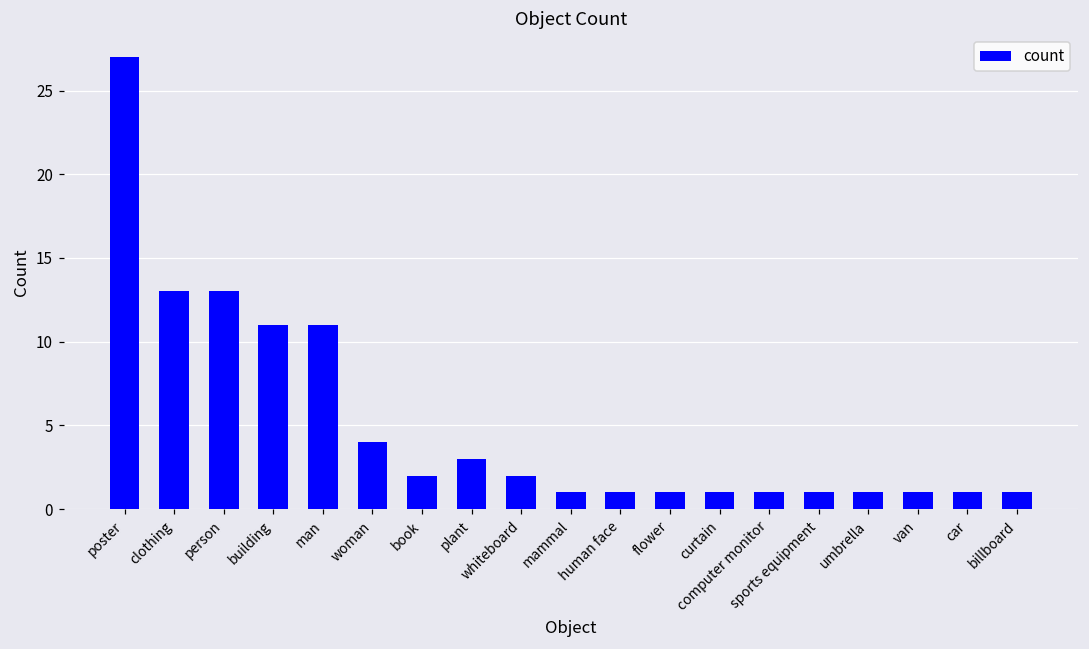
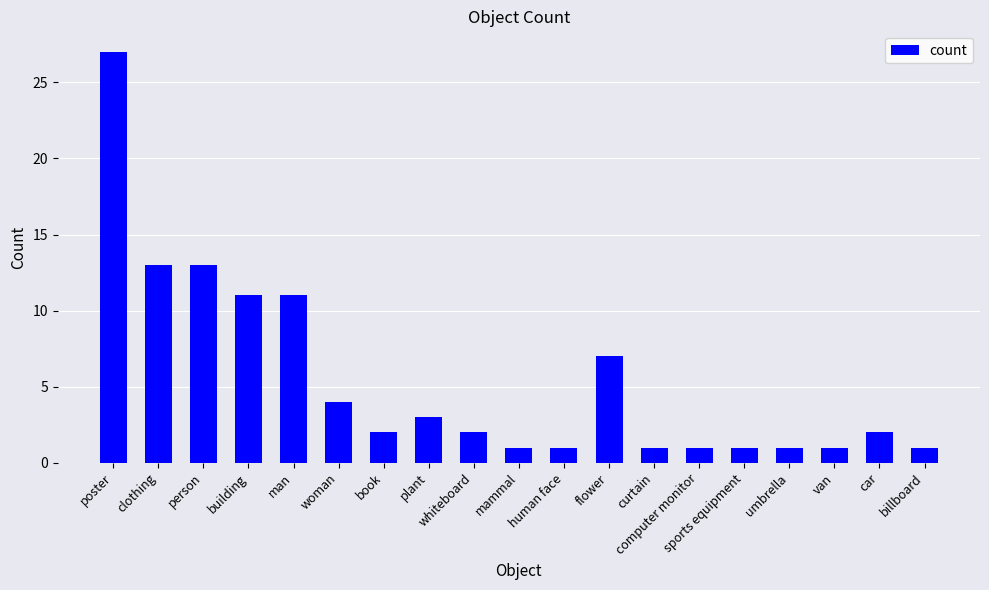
  {
    "poster": 27,
    "clothing": 13,
    "person": 13,
    "building": 11,
    "man": 11,
    "woman": 4,
    "book": 2,
    "plant": 3,
    "whiteboard": 2,
    "mammal": 1,
    "human face": 1,
-   "flower": 1,
+   "flower": 7,
    "curtain": 1,
    "computer monitor": 1,
    "sports equipment": 1,
    "umbrella": 1,
    "van": 1,
-   "car": 1,
+   "car": 2,
    "billboard": 1
  }
